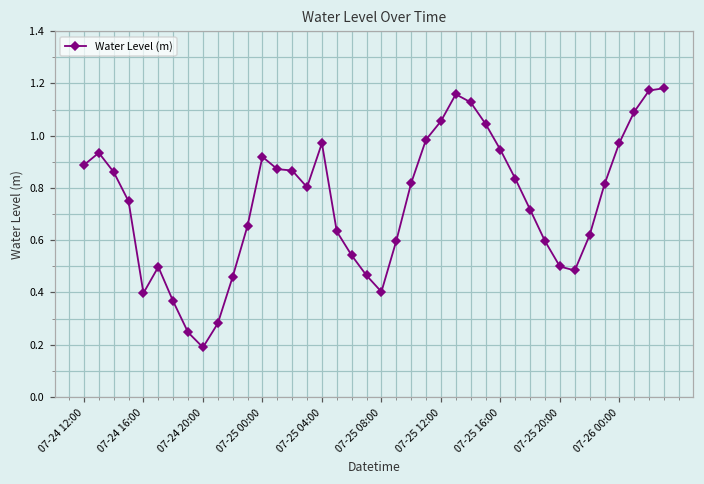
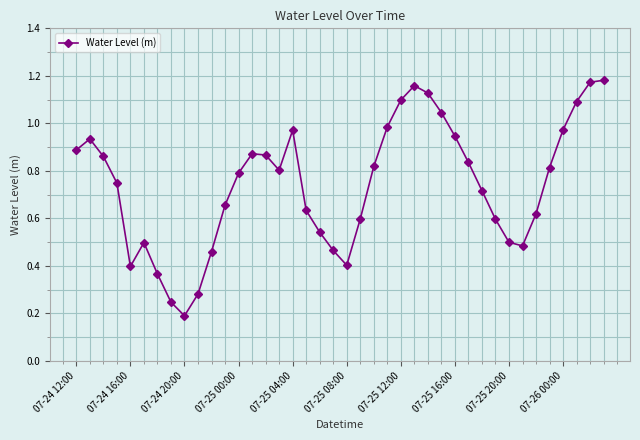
  {
    "07-24 12:00": 0.89,
    "07-24 16:00": 0.40,
    "07-24 20:00": 0.19,
-   "07-25 00:00": 0.92,
+   "07-25 00:00": 0.79,
    "07-25 04:00": 0.97,
    "07-25 08:00": 0.40,
-   "07-25 12:00": 1.06,
+   "07-25 12:00": 1.10,
    "07-25 16:00": 0.95,
    "07-25 20:00": 0.50,
    "07-26 00:00": 0.97
  }
